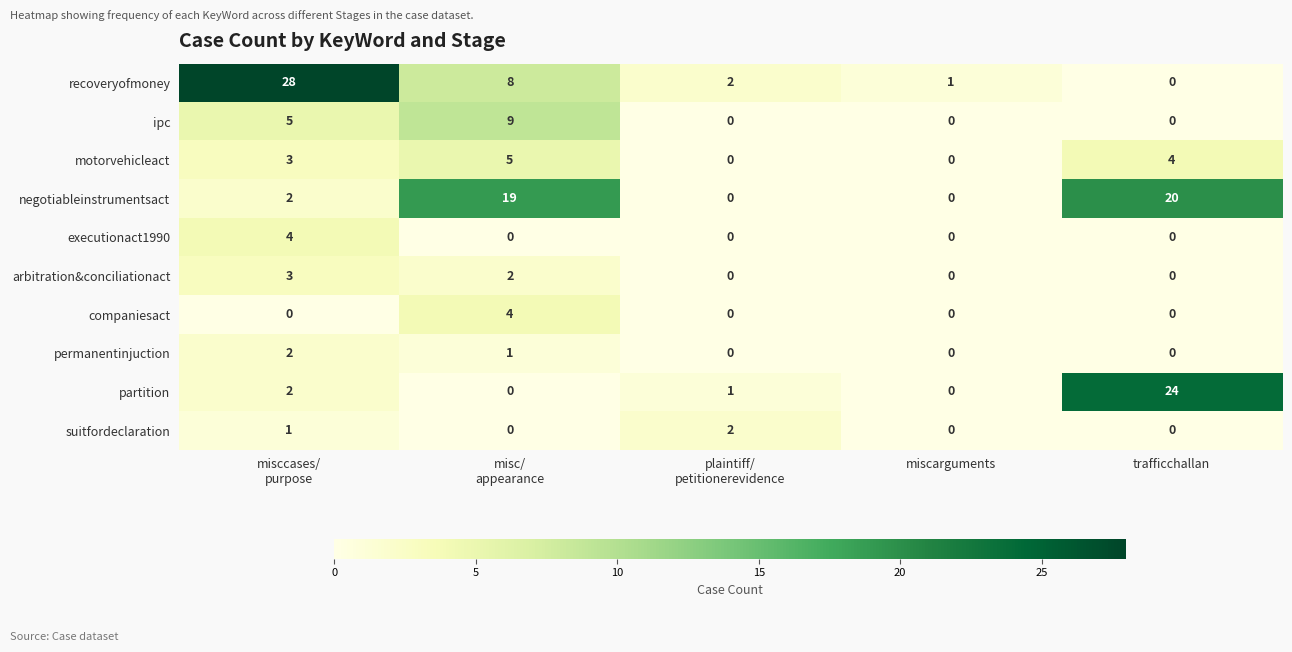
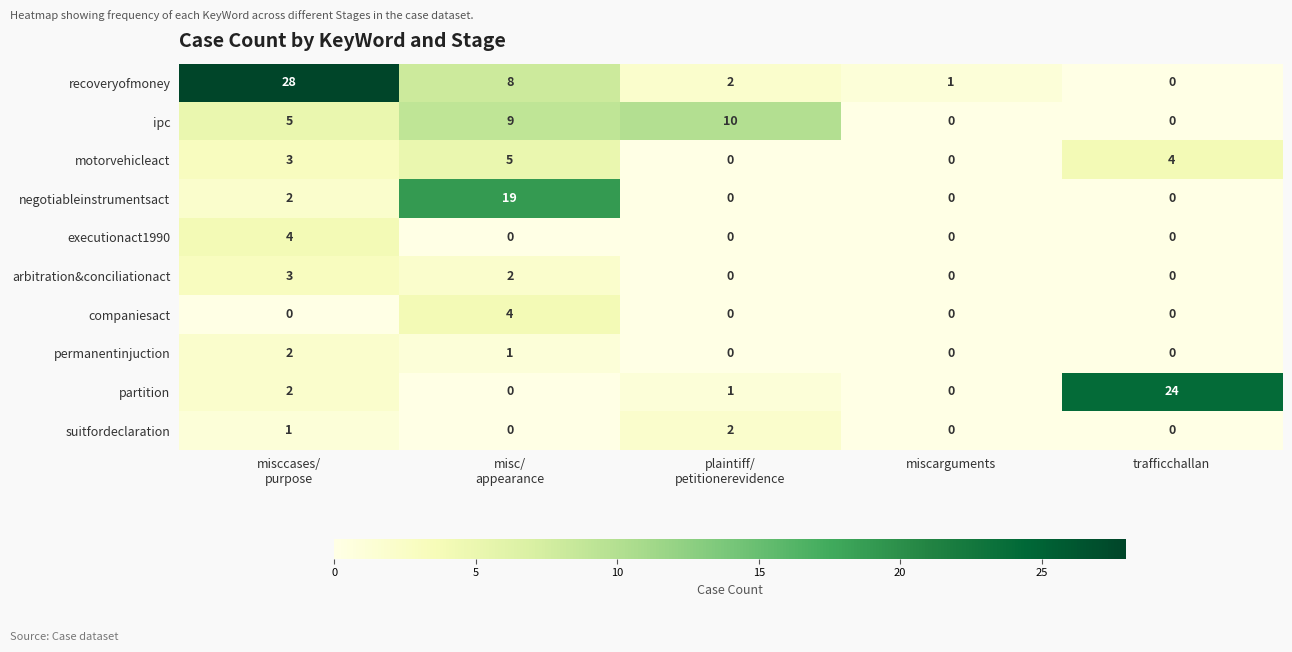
  {
    "recoveryofmoney": {
      "misccases/ purpose": 28,
      "misc/ appearance": 8,
      "plaintiff/ petitionerevidence": 2,
      "miscarguments": 1,
      "trafficchallan": 0
    },
    "ipc": {
      "misccases/ purpose": 5,
      "misc/ appearance": 9,
-     "plaintiff/ petitionerevidence": 0,
+     "plaintiff/ petitionerevidence": 10,
      "miscarguments": 0,
      "trafficchallan": 0
    },
    "motorvehicleact": {
      "misccases/ purpose": 3,
      "misc/ appearance": 5,
      "plaintiff/ petitionerevidence": 0,
      "miscarguments": 0,
      "trafficchallan": 4
    },
    "negotiableinstrumentsact": {
      "misccases/ purpose": 2,
      "misc/ appearance": 19,
      "plaintiff/ petitionerevidence": 0,
      "miscarguments": 0,
-     "trafficchallan": 20
+     "trafficchallan": 0
    },
    "executionact1990": {
      "misccases/ purpose": 4,
      "misc/ appearance": 0,
      "plaintiff/ petitionerevidence": 0,
      "miscarguments": 0,
      "trafficchallan": 0
    },
    "arbitration&conciliationact": {
      "misccases/ purpose": 3,
      "misc/ appearance": 2,
      "plaintiff/ petitionerevidence": 0,
      "miscarguments": 0,
      "trafficchallan": 0
    },
    "companiesact": {
      "misccases/ purpose": 0,
      "misc/ appearance": 4,
      "plaintiff/ petitionerevidence": 0,
      "miscarguments": 0,
      "trafficchallan": 0
    },
    "permanentinjuction": {
      "misccases/ purpose": 2,
      "misc/ appearance": 1,
      "plaintiff/ petitionerevidence": 0,
      "miscarguments": 0,
      "trafficchallan": 0
    },
    "partition": {
      "misccases/ purpose": 2,
      "misc/ appearance": 0,
      "plaintiff/ petitionerevidence": 1,
      "miscarguments": 0,
      "trafficchallan": 24
    },
    "suitfordeclaration": {
      "misccases/ purpose": 1,
      "misc/ appearance": 0,
      "plaintiff/ petitionerevidence": 2,
      "miscarguments": 0,
      "trafficchallan": 0
    }
  }
